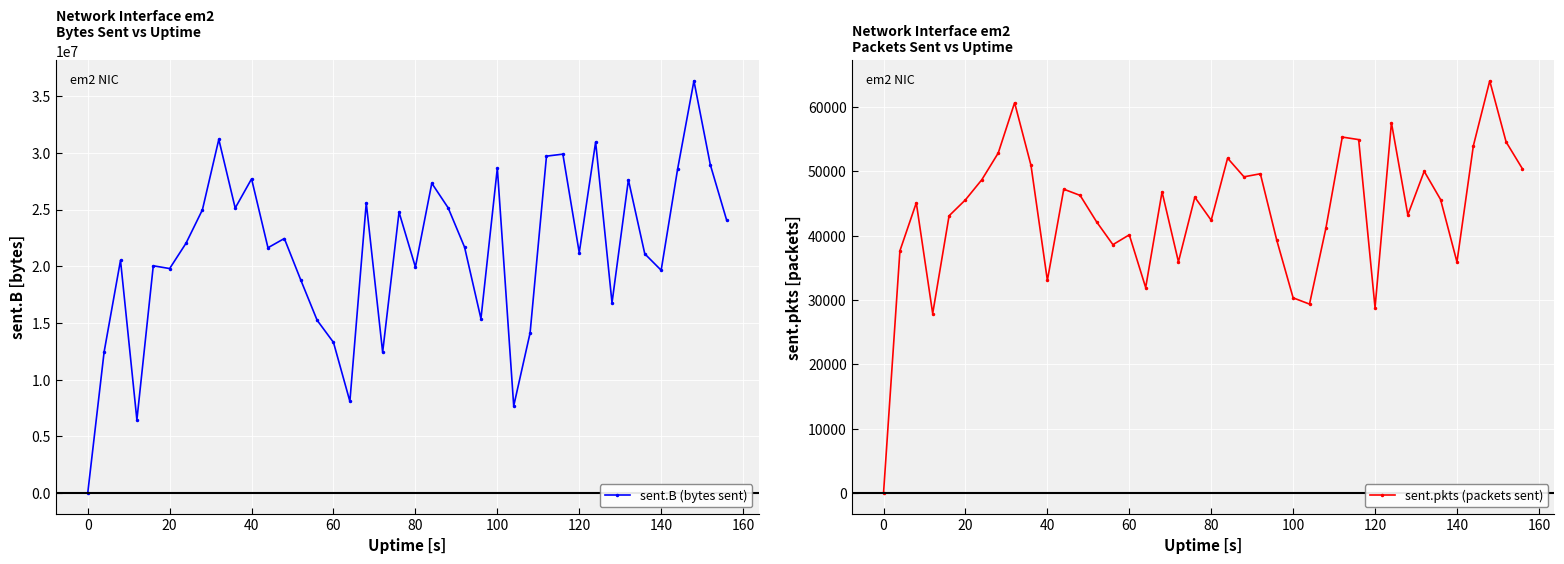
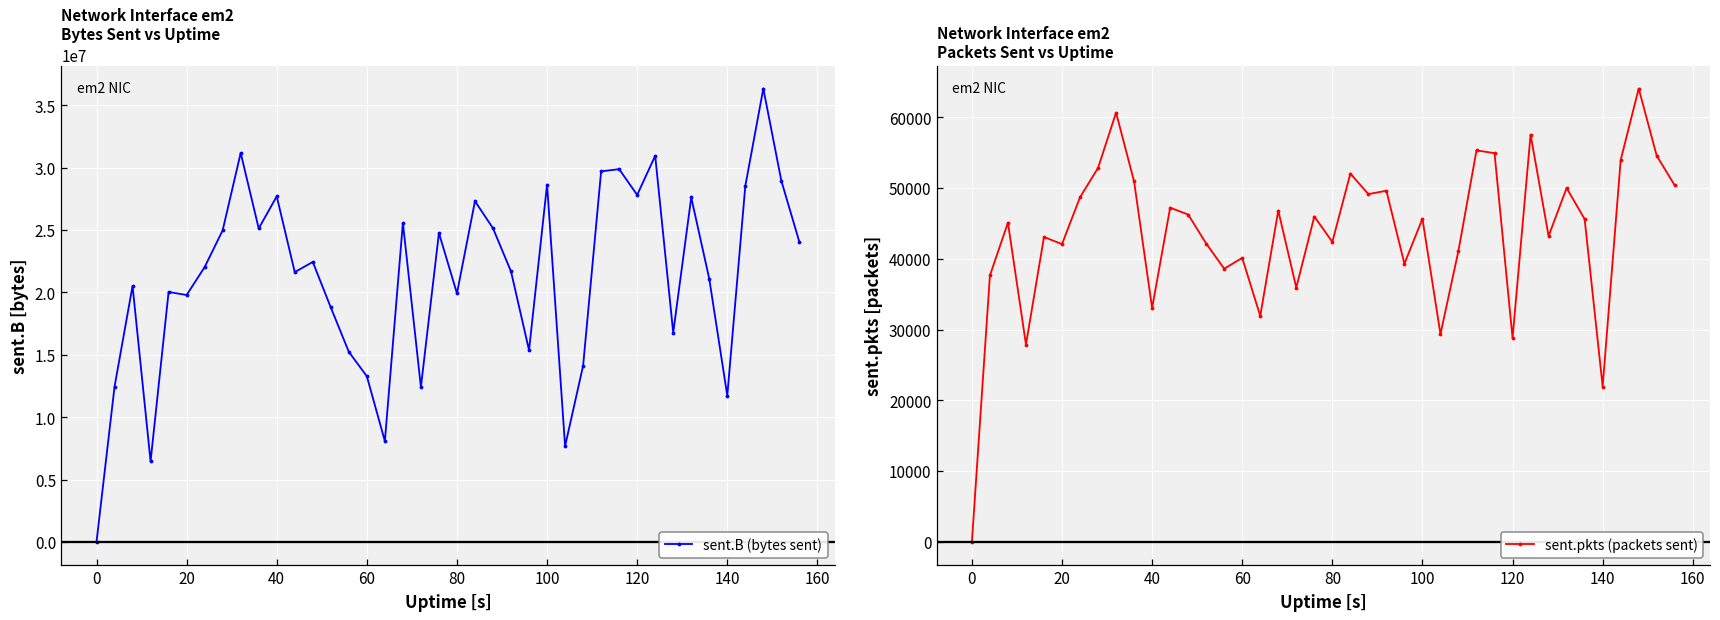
  {
    "Network Interface em2 Bytes Sent vs Uptime": {
      "0": 0,
      "20": 19800000,
      "40": 27700000,
      "60": 13300000,
      "80": 19900000,
      "100": 28600000,
-     "120": 21200000,
-     "140": 19600000
+     "120": 27800000,
+     "140": 11700000
    },
    "Network Interface em2 Packets Sent vs Uptime": {
      "0": 0,
-     "20": 46000,
+     "20": 42000,
      "40": 33000,
      "60": 40000,
      "80": 42000,
-     "100": 30000,
+     "100": 46000,
      "120": 29000,
-     "140": 36000
+     "140": 22000
    }
  }
